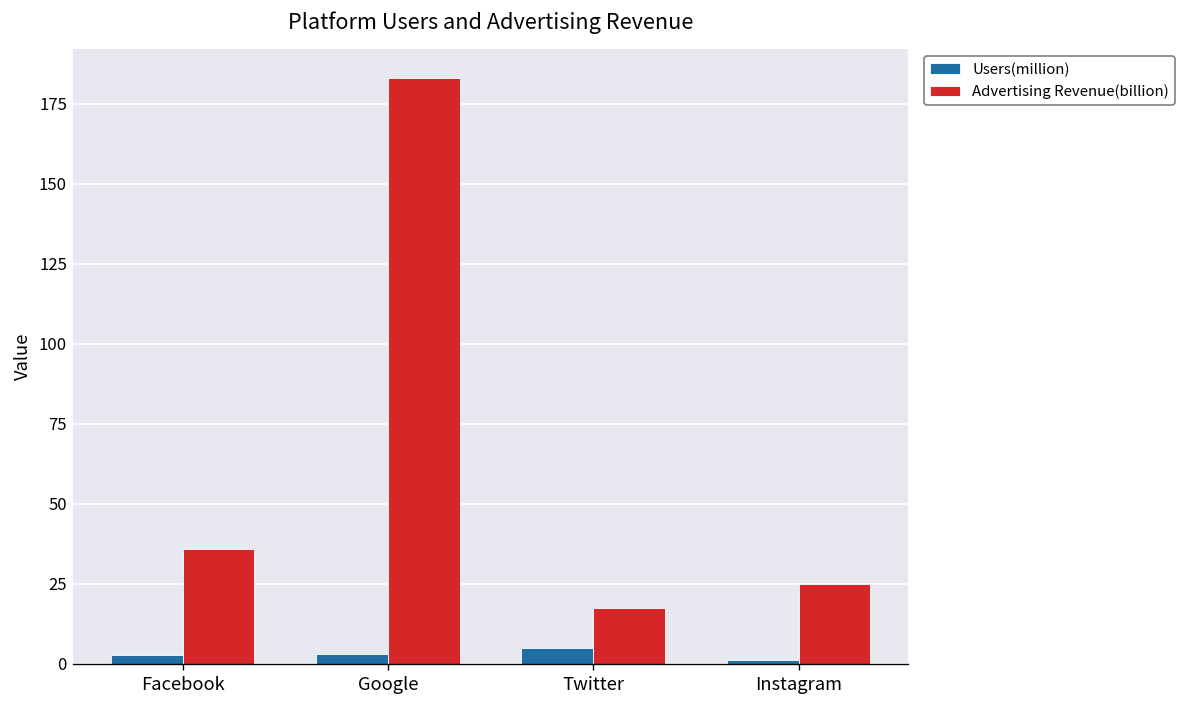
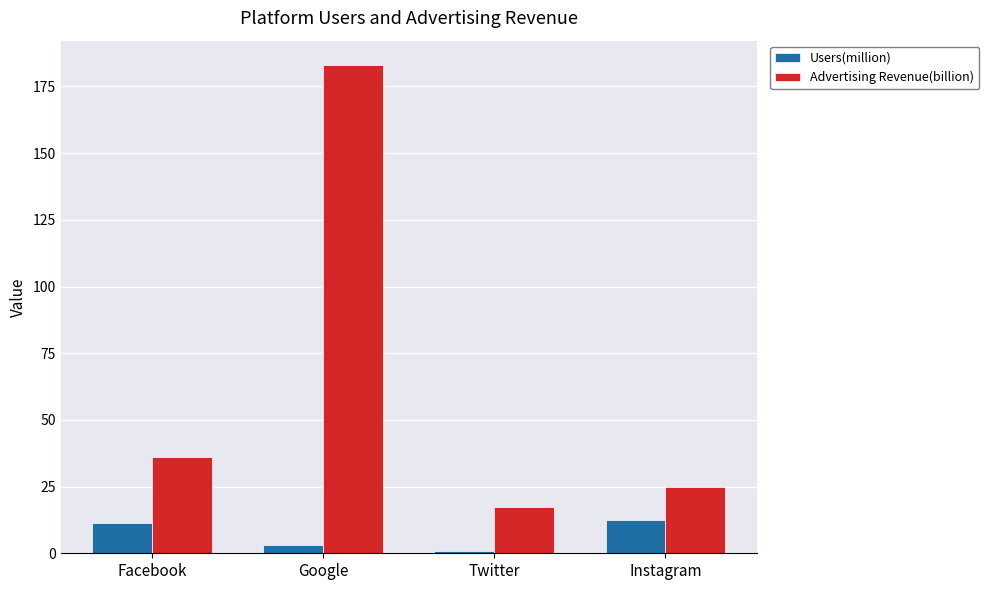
  {
    "Users(million)": {
-     "Facebook": 3,
+     "Facebook": 11,
      "Google": 3,
-     "Twitter": 5,
-     "Instagram": 1
+     "Twitter": 1,
+     "Instagram": 12
    },
    "Advertising Revenue(billion)": {
      "Facebook": 36,
      "Google": 183,
      "Twitter": 17,
      "Instagram": 25
    }
  }
